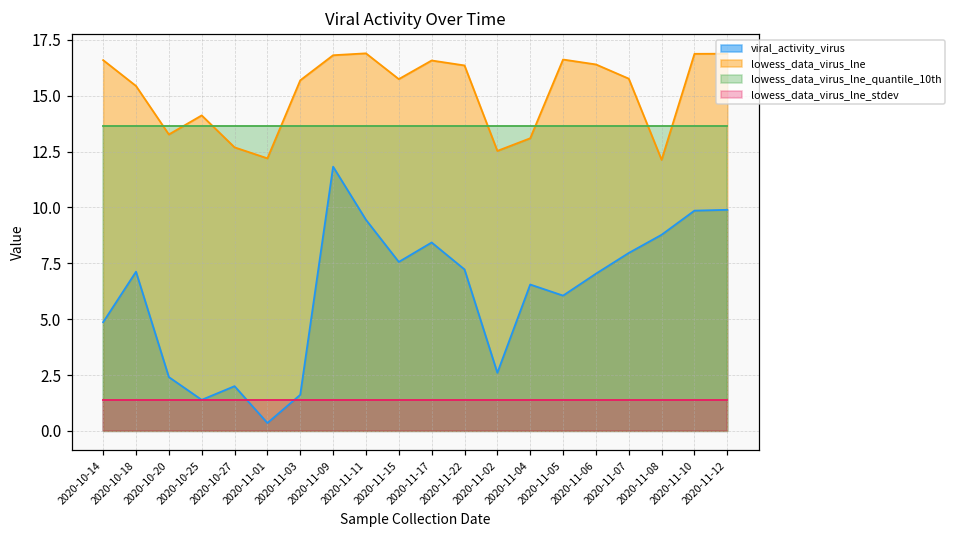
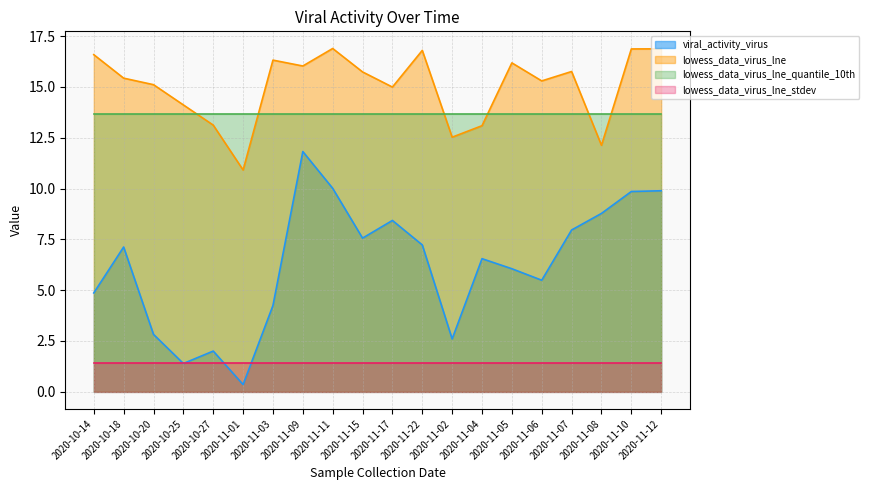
  {
    "viral_activity_virus": {
      "2020-10-14": 4.9,
      "2020-10-18": 7.1,
-     "2020-10-20": 2.4,
+     "2020-10-20": 2.8,
      "2020-10-27": 2.0,
      "2020-11-01": 0.4,
-     "2020-11-03": 1.6,
+     "2020-11-03": 4.2,
      "2020-11-09": 11.8,
-     "2020-11-11": 9.4,
+     "2020-11-11": 10.0,
      "2020-11-15": 7.6,
      "2020-11-17": 8.4,
      "2020-11-22": 7.2,
      "2020-11-02": 2.6,
      "2020-11-04": 6.6,
      "2020-11-05": 6.1,
-     "2020-11-06": 7.0,
+     "2020-11-06": 5.5,
      "2020-11-07": 8.0,
      "2020-11-08": 8.8,
      "2020-11-10": 9.9,
      "2020-11-12": 9.9
    },
    "lowess_data_virus_lne": {
      "2020-10-14": 16.6,
      "2020-10-18": 15.4,
-     "2020-10-20": 13.3,
+     "2020-10-20": 15.1,
      "2020-10-25": 14.1,
-     "2020-10-27": 12.7,
-     "2020-11-01": 12.2,
-     "2020-11-03": 15.7,
-     "2020-11-09": 16.8,
+     "2020-10-27": 13.1,
+     "2020-11-01": 10.9,
+     "2020-11-03": 16.3,
+     "2020-11-09": 16.0,
      "2020-11-11": 16.9,
      "2020-11-15": 15.7,
-     "2020-11-17": 16.6,
-     "2020-11-22": 16.4,
+     "2020-11-17": 15.0,
+     "2020-11-22": 16.8,
      "2020-11-02": 12.5,
      "2020-11-04": 13.1,
-     "2020-11-05": 16.6,
-     "2020-11-06": 16.4,
+     "2020-11-05": 16.2,
+     "2020-11-06": 15.3,
      "2020-11-07": 15.8,
      "2020-11-08": 12.1,
      "2020-11-10": 16.9
    },
    "lowess_data_virus_lne_quantile_10th": {
      "2020-10-14": 13.7,
      "2020-10-18": 13.7,
      "2020-10-20": 13.7,
      "2020-10-25": 13.7,
      "2020-10-27": 13.7,
      "2020-11-01": 13.7,
      "2020-11-03": 13.7,
      "2020-11-09": 13.7,
      "2020-11-11": 13.7,
      "2020-11-15": 13.7,
      "2020-11-17": 13.7,
      "2020-11-22": 13.7,
      "2020-11-02": 13.7,
      "2020-11-04": 13.7,
      "2020-11-05": 13.7,
      "2020-11-06": 13.7,
      "2020-11-07": 13.7,
      "2020-11-08": 13.7,
      "2020-11-10": 13.7,
      "2020-11-12": 13.7
    },
    "lowess_data_virus_lne_stdev": {
      "2020-10-14": 1.4,
      "2020-10-18": 1.4,
      "2020-10-20": 1.4,
      "2020-10-27": 1.4,
      "2020-11-01": 1.4,
      "2020-11-03": 1.4,
      "2020-11-09": 1.4,
      "2020-11-11": 1.4,
      "2020-11-15": 1.4,
      "2020-11-17": 1.4,
      "2020-11-22": 1.4,
      "2020-11-02": 1.4,
      "2020-11-04": 1.4,
      "2020-11-05": 1.4,
      "2020-11-06": 1.4,
      "2020-11-07": 1.4,
      "2020-11-08": 1.4,
      "2020-11-10": 1.4,
      "2020-11-12": 1.4
    }
  }
